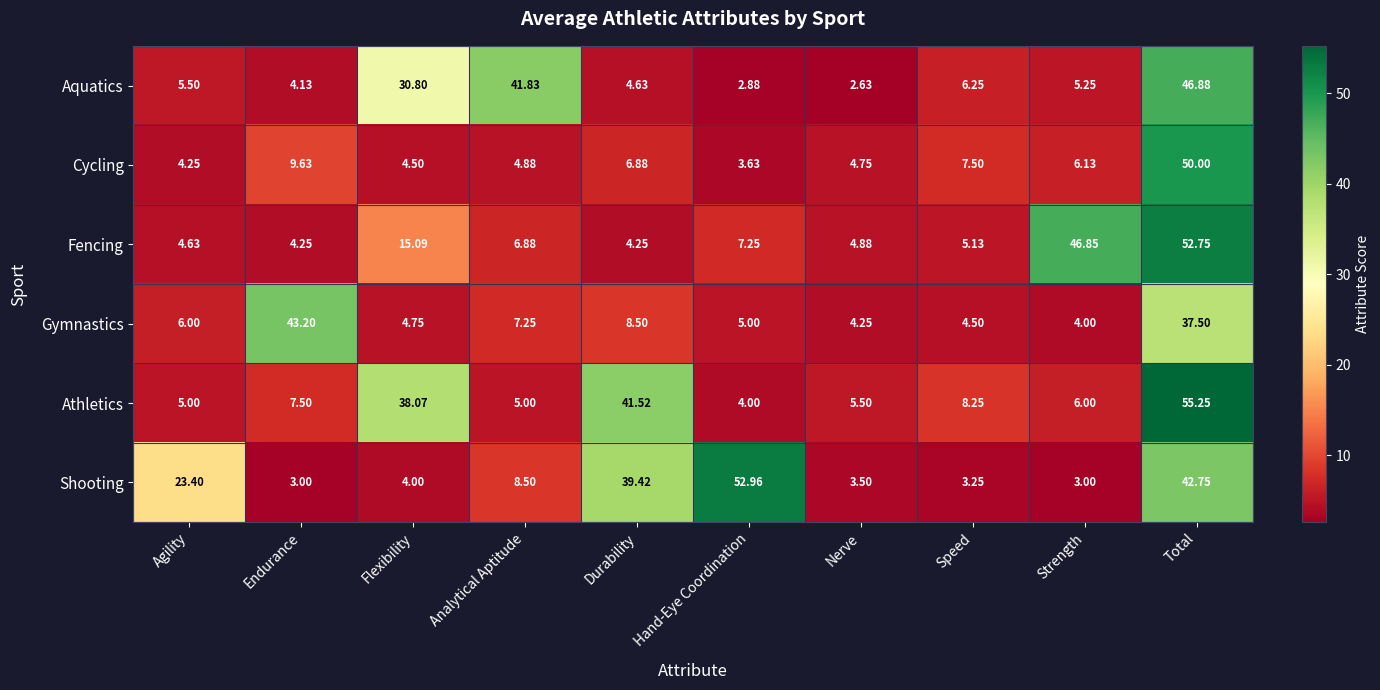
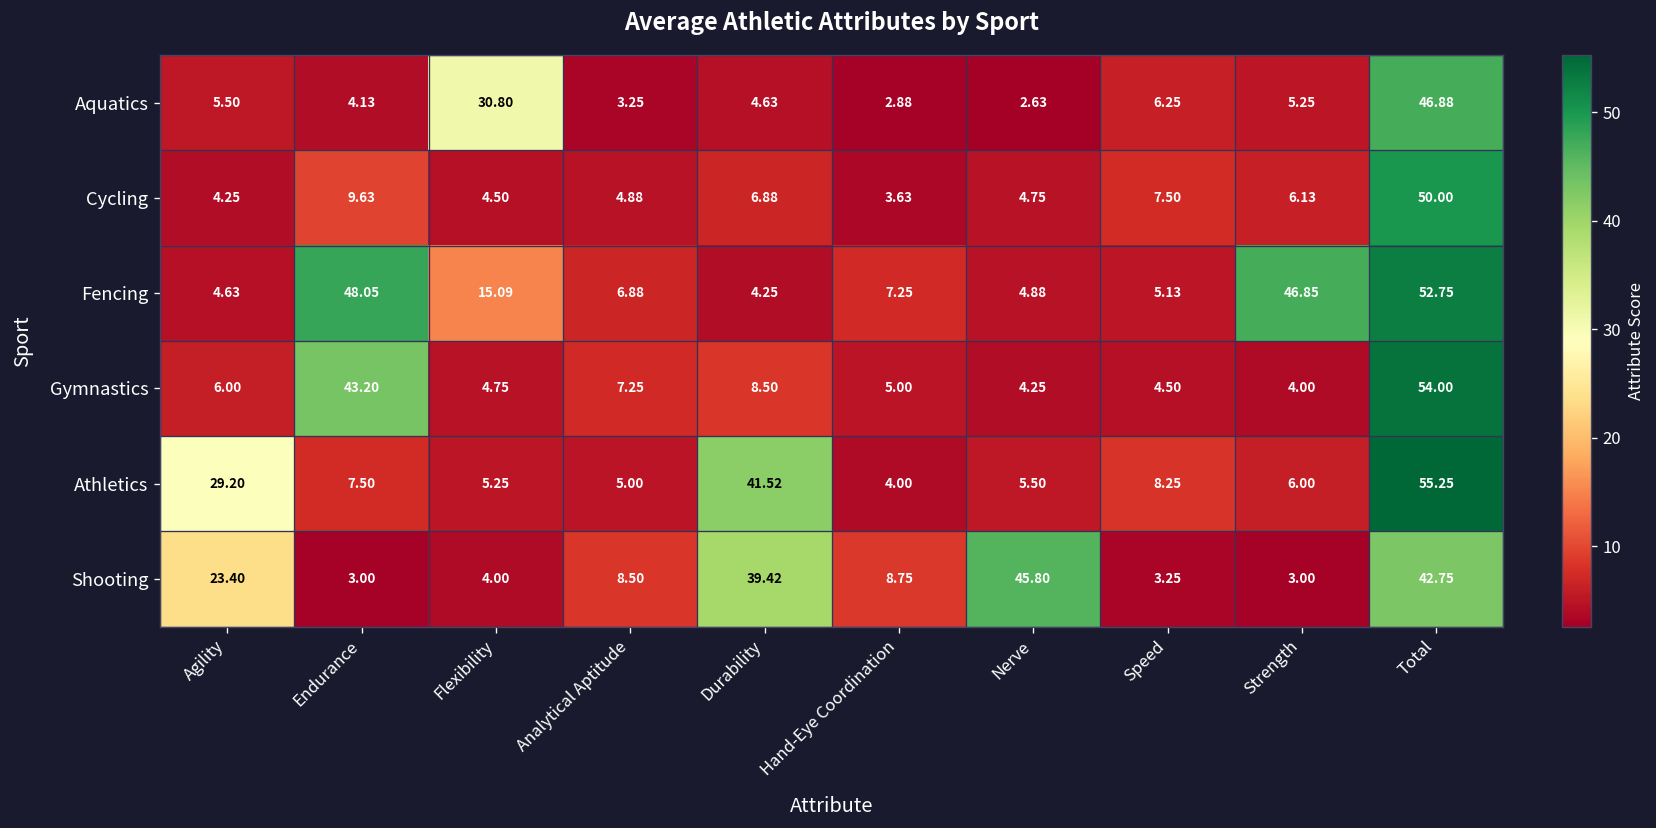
  {
    "Aquatics": {
      "Agility": 5.50,
      "Endurance": 4.13,
      "Flexibility": 30.80,
-     "Analytical Aptitude": 41.83,
+     "Analytical Aptitude": 3.25,
      "Durability": 4.63,
      "Hand-Eye Coordination": 2.88,
      "Nerve": 2.63,
      "Speed": 6.25,
      "Strength": 5.25,
      "Total": 46.88
    },
    "Cycling": {
      "Agility": 4.25,
      "Endurance": 9.63,
      "Flexibility": 4.50,
      "Analytical Aptitude": 4.88,
      "Durability": 6.88,
      "Hand-Eye Coordination": 3.63,
      "Nerve": 4.75,
      "Speed": 7.50,
      "Strength": 6.13,
      "Total": 50.00
    },
    "Fencing": {
      "Agility": 4.63,
-     "Endurance": 4.25,
+     "Endurance": 48.05,
      "Flexibility": 15.09,
      "Analytical Aptitude": 6.88,
      "Durability": 4.25,
      "Hand-Eye Coordination": 7.25,
      "Nerve": 4.88,
      "Speed": 5.13,
      "Strength": 46.85,
      "Total": 52.75
    },
    "Gymnastics": {
      "Agility": 6.00,
      "Endurance": 43.20,
      "Flexibility": 4.75,
      "Analytical Aptitude": 7.25,
      "Durability": 8.50,
      "Hand-Eye Coordination": 5.00,
      "Nerve": 4.25,
      "Speed": 4.50,
      "Strength": 4.00,
-     "Total": 37.50
+     "Total": 54.00
    },
    "Athletics": {
-     "Agility": 5.00,
+     "Agility": 29.20,
      "Endurance": 7.50,
-     "Flexibility": 38.07,
+     "Flexibility": 5.25,
      "Analytical Aptitude": 5.00,
      "Durability": 41.52,
      "Hand-Eye Coordination": 4.00,
      "Nerve": 5.50,
      "Speed": 8.25,
      "Strength": 6.00,
      "Total": 55.25
    },
    "Shooting": {
      "Agility": 23.40,
      "Endurance": 3.00,
      "Flexibility": 4.00,
      "Analytical Aptitude": 8.50,
      "Durability": 39.42,
-     "Hand-Eye Coordination": 52.96,
-     "Nerve": 3.50,
+     "Hand-Eye Coordination": 8.75,
+     "Nerve": 45.80,
      "Speed": 3.25,
      "Strength": 3.00,
      "Total": 42.75
    }
  }
